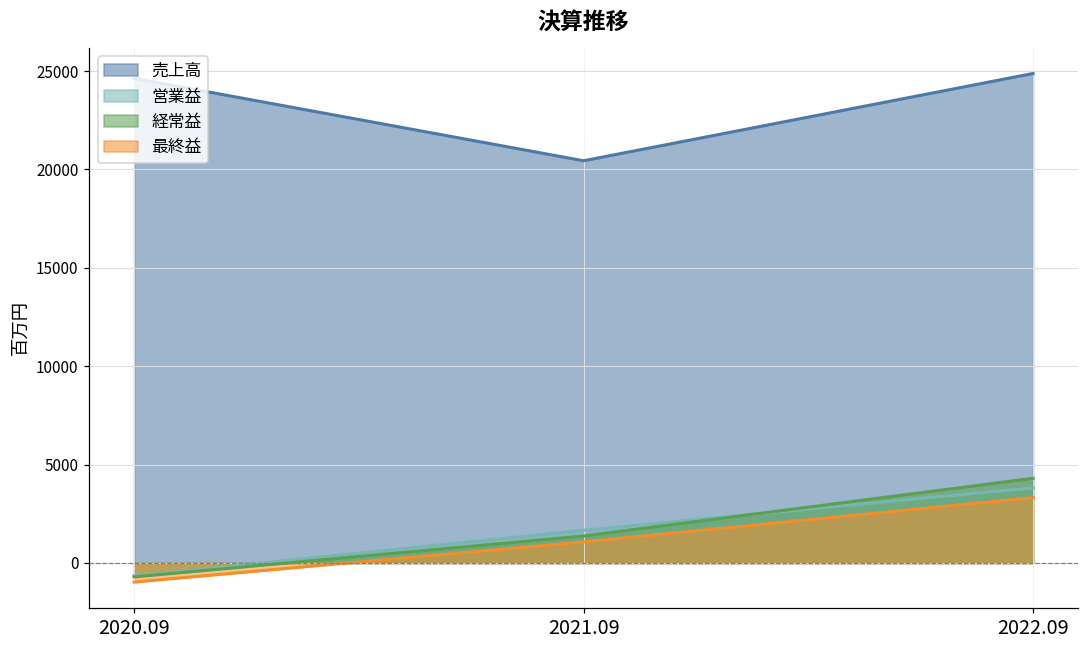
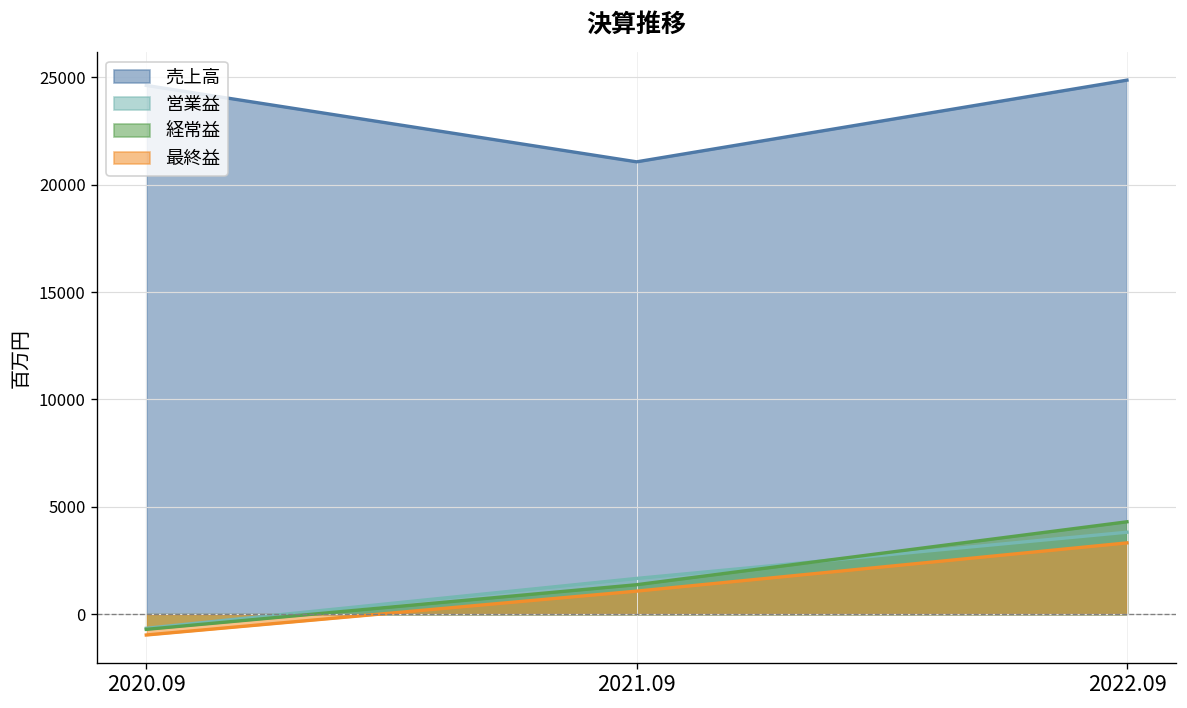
  {
    "売上高": {
-     "2021.09": 20400,
+     "2021.09": 21100,
      "2022.09": 24900
    }
  }
